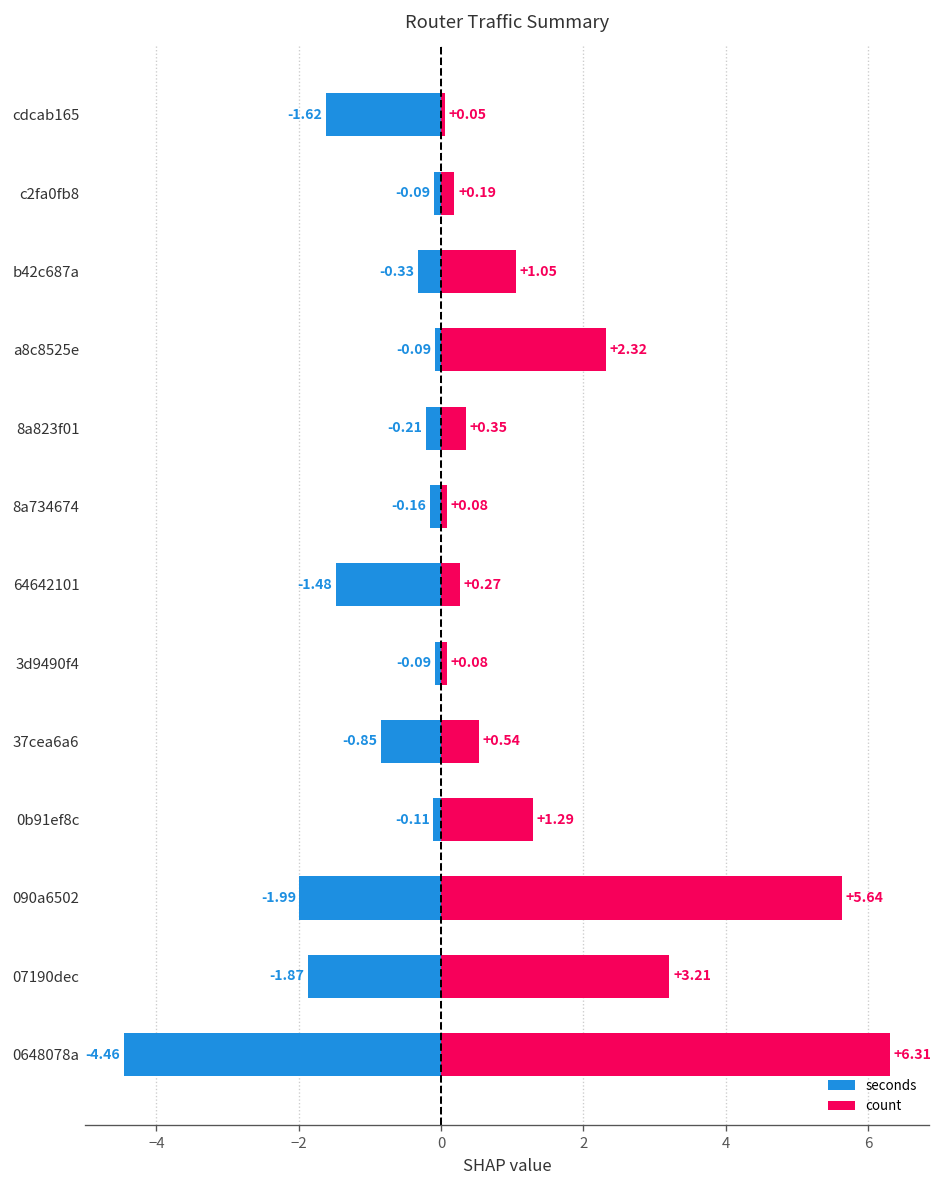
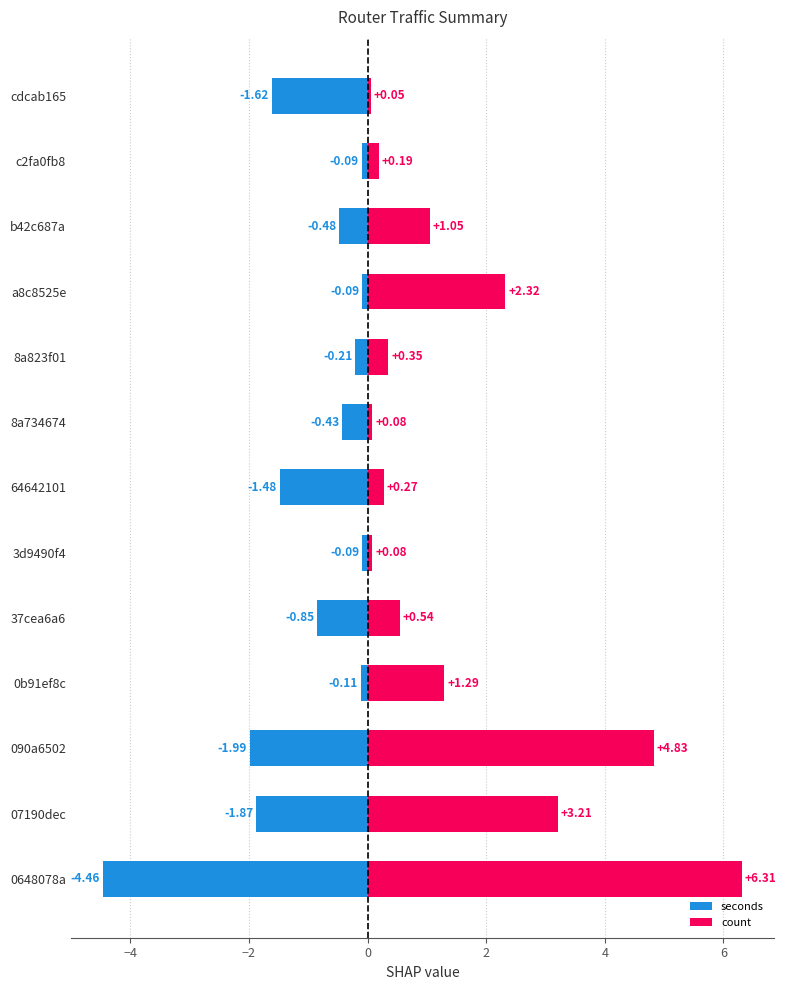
  {
    "seconds": {
      "cdcab165": "-1.62",
      "c2fa0fb8": "-0.09",
-     "b42c687a": "-0.33",
+     "b42c687a": "-0.48",
      "a8c8525e": "-0.09",
      "8a823f01": "-0.21",
-     "8a734674": "-0.16",
+     "8a734674": "-0.43",
      "64642101": "-1.48",
      "3d9490f4": "-0.09",
      "37cea6a6": "-0.85",
      "0b91ef8c": "-0.11",
      "090a6502": "-1.99",
      "07190dec": "-1.87",
      "0648078a": "-4.46"
    },
    "count": {
      "cdcab165": "+0.05",
      "c2fa0fb8": "+0.19",
      "b42c687a": "+1.05",
      "a8c8525e": "+2.32",
      "8a823f01": "+0.35",
      "8a734674": "+0.08",
      "64642101": "+0.27",
      "3d9490f4": "+0.08",
      "37cea6a6": "+0.54",
      "0b91ef8c": "+1.29",
-     "090a6502": "+5.64",
+     "090a6502": "+4.83",
      "07190dec": "+3.21",
      "0648078a": "+6.31"
    }
  }
